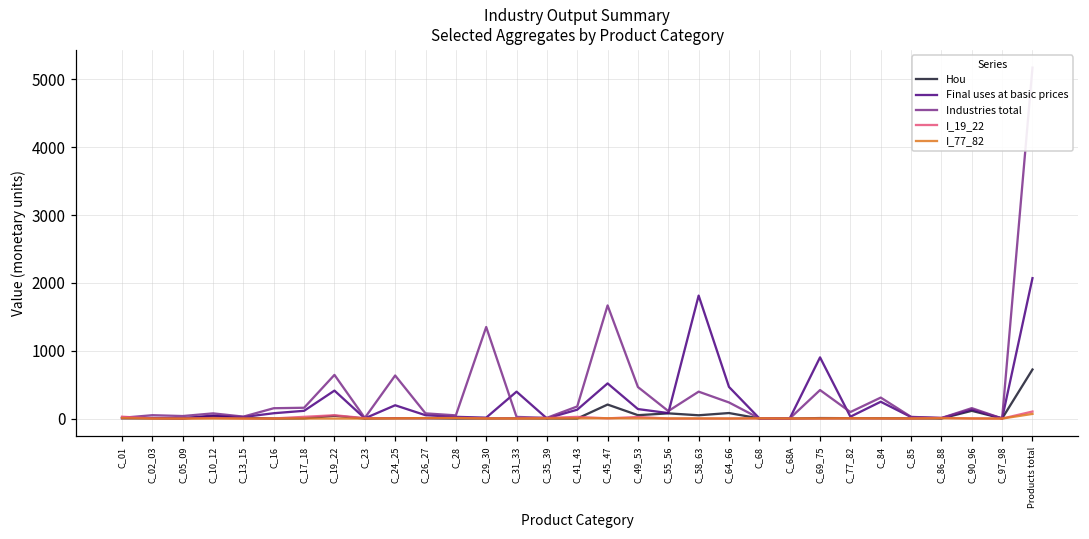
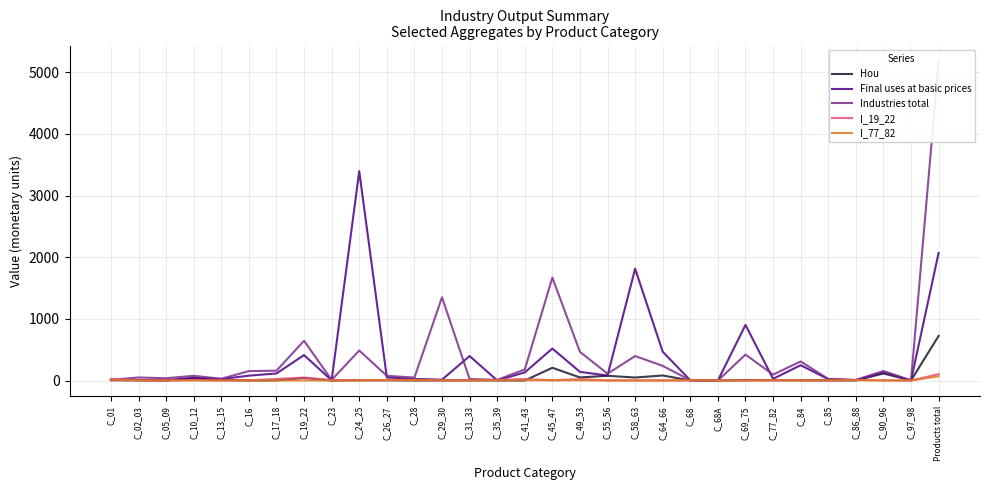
  {
    "Hou": {
      "C_45_47": 200,
      "C_58_63": 0,
      "C_64_66": 100,
      "Products total": 700
    },
    "Final uses at basic prices": {
      "C_16": 100,
      "C_17_18": 100,
      "C_19_22": 400,
-     "C_24_25": 200,
+     "C_24_25": 3400,
      "C_31_33": 400,
      "C_41_43": 100,
      "C_45_47": 500,
      "C_49_53": 100,
      "C_58_63": 1800,
      "C_64_66": 500,
      "C_69_75": 900,
      "C_84": 200,
      "Products total": 2100
    },
    "Industries total": {
      "C_16": 200,
      "C_17_18": 200,
      "C_19_22": 600,
-     "C_24_25": 600,
+     "C_24_25": 500,
      "C_29_30": 1400,
      "C_41_43": 200,
      "C_45_47": 1700,
      "C_49_53": 500,
      "C_58_63": 400,
      "C_64_66": 200,
      "C_69_75": 400,
      "C_77_82": 100,
      "C_84": 300
    }
  }
